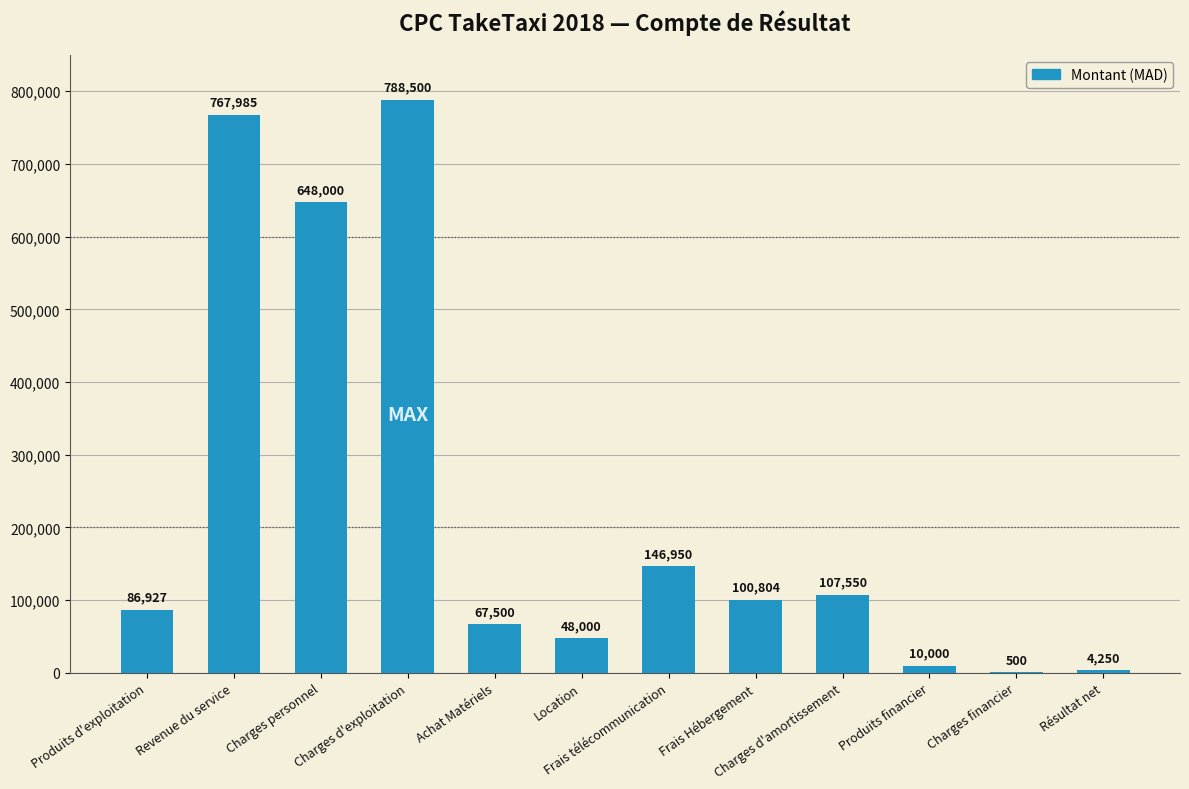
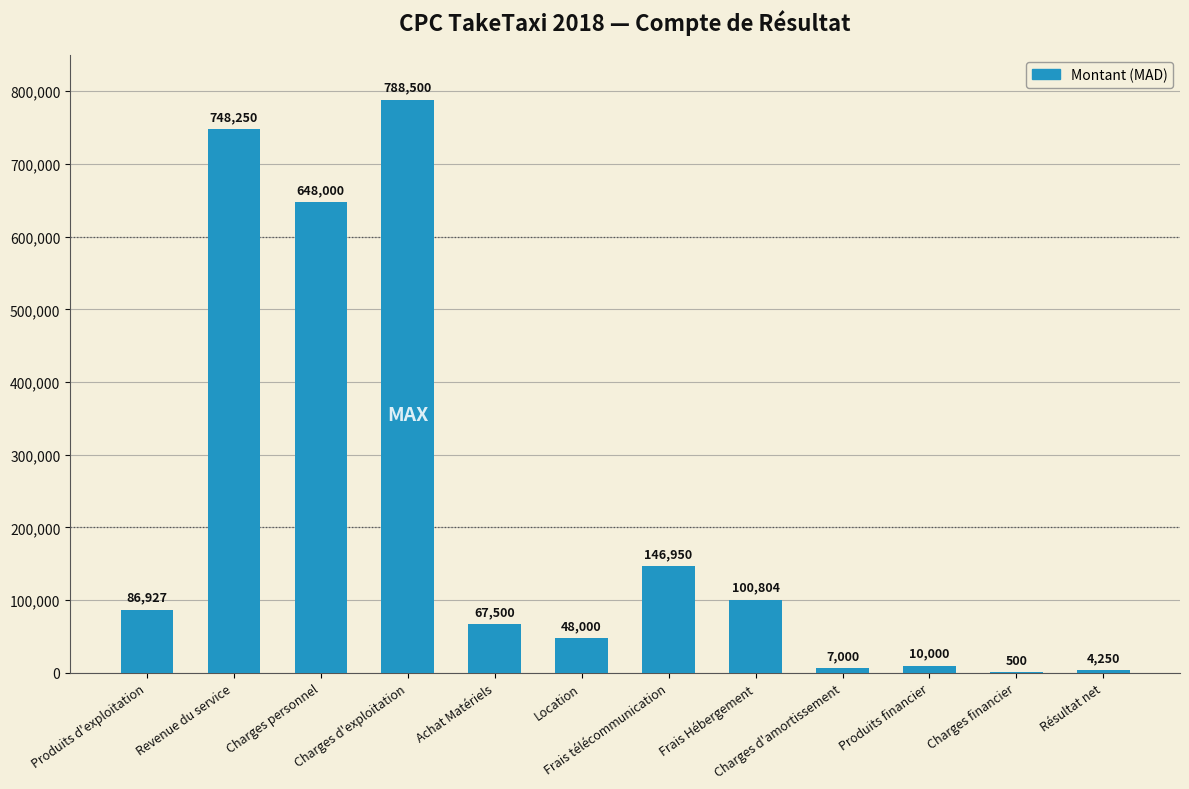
  {
    "Produits d'exploitation": "86,927",
-   "Revenue du service": "767,985",
+   "Revenue du service": "748,250",
    "Charges personnel": "648,000",
    "Charges d'exploitation": "788,500",
    "Achat Matériels": "67,500",
    "Location": "48,000",
    "Frais télécommunication": "146,950",
    "Frais Hébergement": "100,804",
-   "Charges d'amortissement": "107,550",
+   "Charges d'amortissement": "7,000",
    "Produits financier": "10,000",
    "Charges financier": "500",
    "Résultat net": "4,250"
  }
